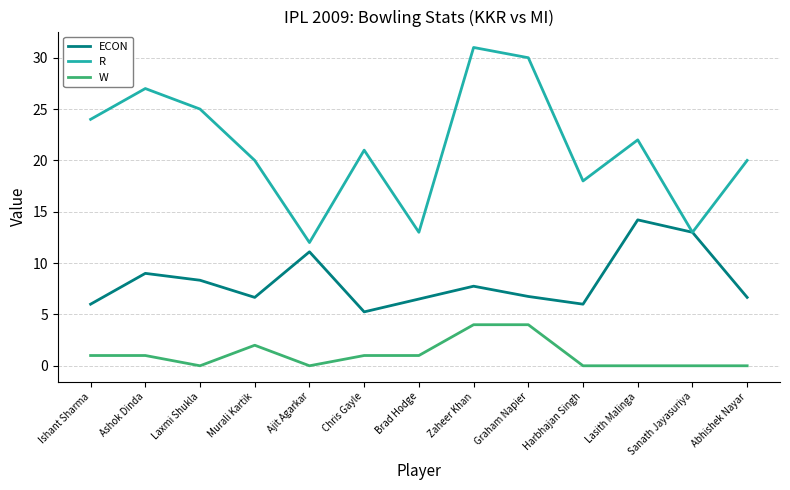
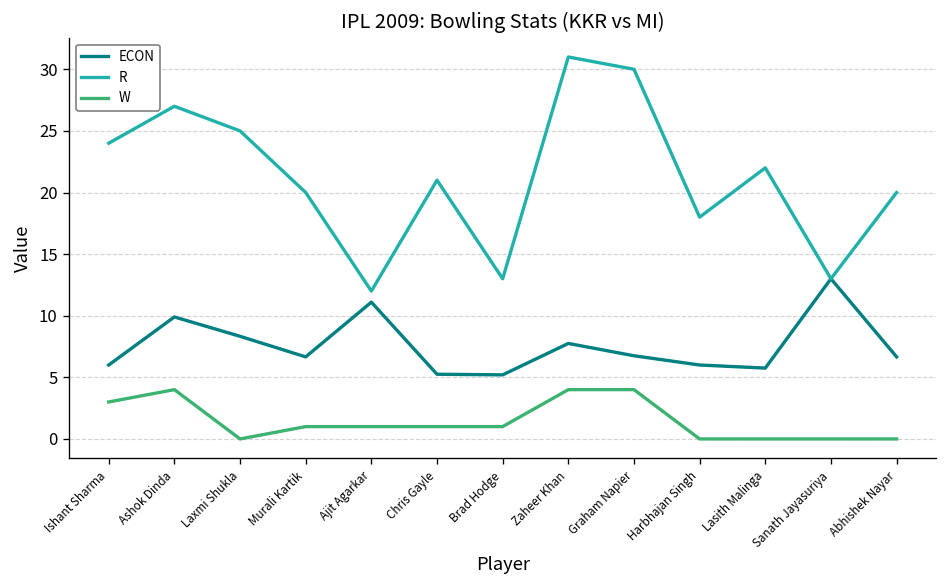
  {
    "ECON": {
      "Ishant Sharma": 6.0,
-     "Ashok Dinda": 9.0,
+     "Ashok Dinda": 9.9,
      "Laxmi Shukla": 8.3,
      "Murali Kartik": 6.7,
      "Ajit Agarkar": 11.1,
      "Chris Gayle": 5.3,
-     "Brad Hodge": 6.5,
+     "Brad Hodge": 5.2,
      "Zaheer Khan": 7.8,
      "Graham Napier": 6.8,
      "Harbhajan Singh": 6.0,
-     "Lasith Malinga": 14.2,
+     "Lasith Malinga": 5.8,
      "Abhishek Nayar": 6.7
    },
    "R": {
      "Ishant Sharma": 24.0,
      "Ashok Dinda": 27.0,
      "Laxmi Shukla": 25.0,
      "Murali Kartik": 20.0,
      "Ajit Agarkar": 12.0,
      "Chris Gayle": 21.0,
      "Brad Hodge": 13.0,
      "Zaheer Khan": 31.0,
      "Graham Napier": 30.0,
      "Harbhajan Singh": 18.0,
      "Lasith Malinga": 22.0,
      "Abhishek Nayar": 20.0
    },
    "W": {
-     "Ishant Sharma": 1,
-     "Ashok Dinda": 1,
+     "Ishant Sharma": 3,
+     "Ashok Dinda": 4,
      "Laxmi Shukla": 0,
-     "Murali Kartik": 2,
-     "Ajit Agarkar": 0,
+     "Murali Kartik": 1,
+     "Ajit Agarkar": 1,
      "Chris Gayle": 1,
      "Brad Hodge": 1,
      "Zaheer Khan": 4,
      "Graham Napier": 4,
      "Harbhajan Singh": 0,
      "Lasith Malinga": 0,
      "Sanath Jayasuriya": 0,
      "Abhishek Nayar": 0
    }
  }
